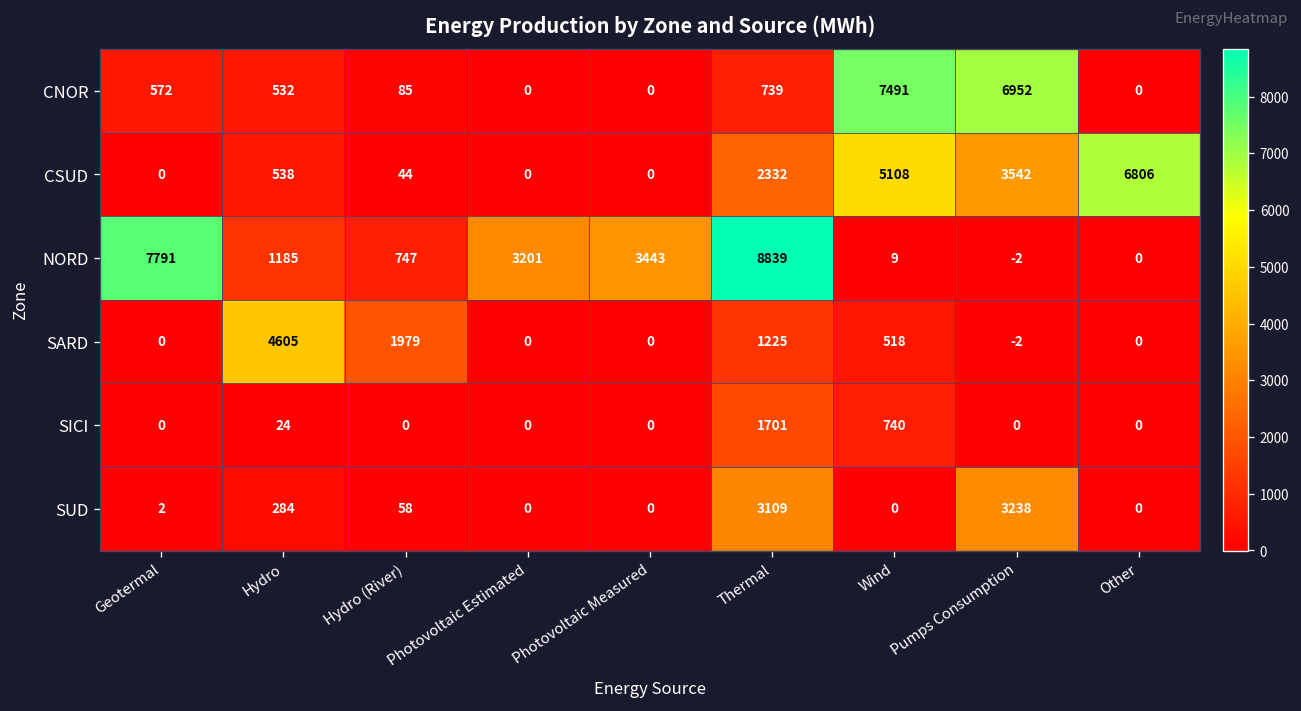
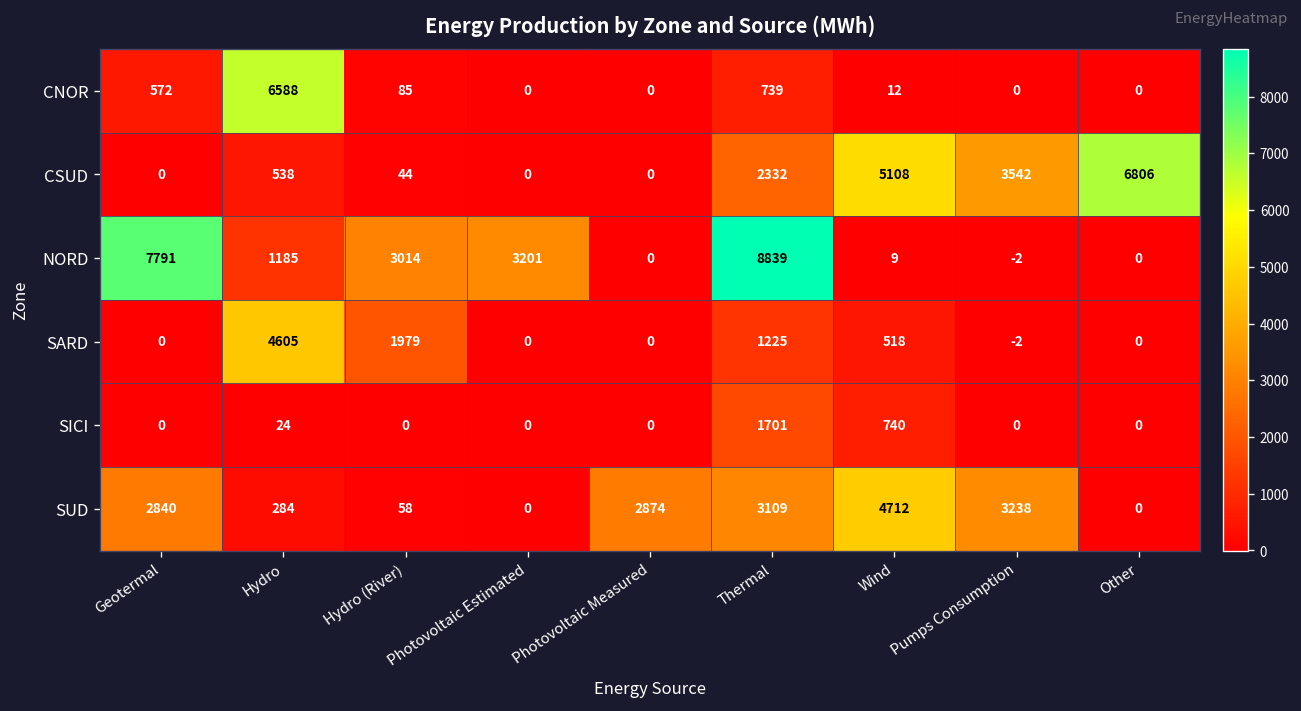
  {
    "CNOR": {
      "Geotermal": 572,
-     "Hydro": 532,
+     "Hydro": 6588,
      "Hydro (River)": 85,
      "Photovoltaic Estimated": 0,
      "Photovoltaic Measured": 0,
      "Thermal": 739,
-     "Wind": 7491,
-     "Pumps Consumption": 6952,
+     "Wind": 12,
+     "Pumps Consumption": 0,
      "Other": 0
    },
    "CSUD": {
      "Geotermal": 0,
      "Hydro": 538,
      "Hydro (River)": 44,
      "Photovoltaic Estimated": 0,
      "Photovoltaic Measured": 0,
      "Thermal": 2332,
      "Wind": 5108,
      "Pumps Consumption": 3542,
      "Other": 6806
    },
    "NORD": {
      "Geotermal": 7791,
      "Hydro": 1185,
-     "Hydro (River)": 747,
+     "Hydro (River)": 3014,
      "Photovoltaic Estimated": 3201,
-     "Photovoltaic Measured": 3443,
+     "Photovoltaic Measured": 0,
      "Thermal": 8839,
      "Wind": 9,
      "Pumps Consumption": -2,
      "Other": 0
    },
    "SARD": {
      "Geotermal": 0,
      "Hydro": 4605,
      "Hydro (River)": 1979,
      "Photovoltaic Estimated": 0,
      "Photovoltaic Measured": 0,
      "Thermal": 1225,
      "Wind": 518,
      "Pumps Consumption": -2,
      "Other": 0
    },
    "SICI": {
      "Geotermal": 0,
      "Hydro": 24,
      "Hydro (River)": 0,
      "Photovoltaic Estimated": 0,
      "Photovoltaic Measured": 0,
      "Thermal": 1701,
      "Wind": 740,
      "Pumps Consumption": 0,
      "Other": 0
    },
    "SUD": {
-     "Geotermal": 2,
+     "Geotermal": 2840,
      "Hydro": 284,
      "Hydro (River)": 58,
      "Photovoltaic Estimated": 0,
-     "Photovoltaic Measured": 0,
+     "Photovoltaic Measured": 2874,
      "Thermal": 3109,
-     "Wind": 0,
+     "Wind": 4712,
      "Pumps Consumption": 3238,
      "Other": 0
    }
  }
